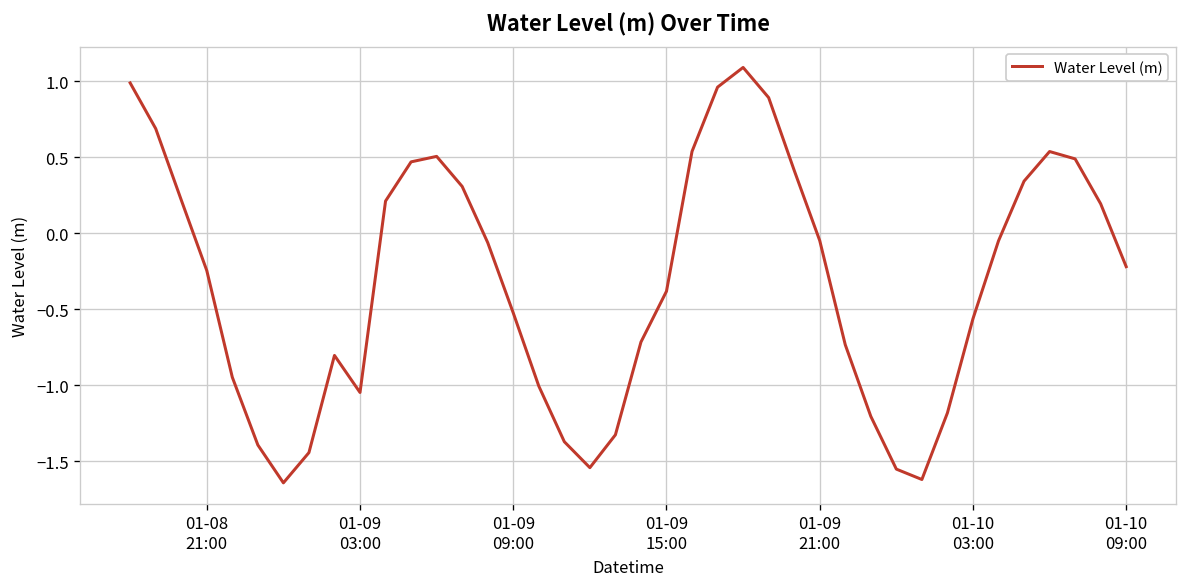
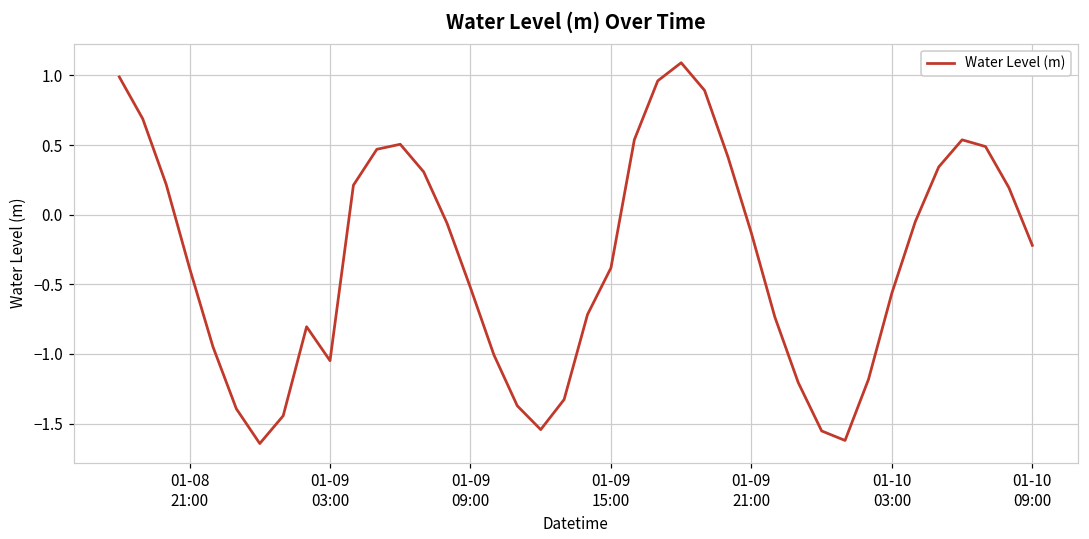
  {
-   "01-08 21:00": -0.25,
+   "01-08 21:00": -0.38,
    "01-09 03:00": -1.05,
    "01-09 09:00": -0.52,
    "01-09 15:00": -0.38,
-   "01-09 21:00": -0.05,
+   "01-09 21:00": -0.13,
    "01-10 03:00": -0.56,
    "01-10 09:00": -0.22
  }
